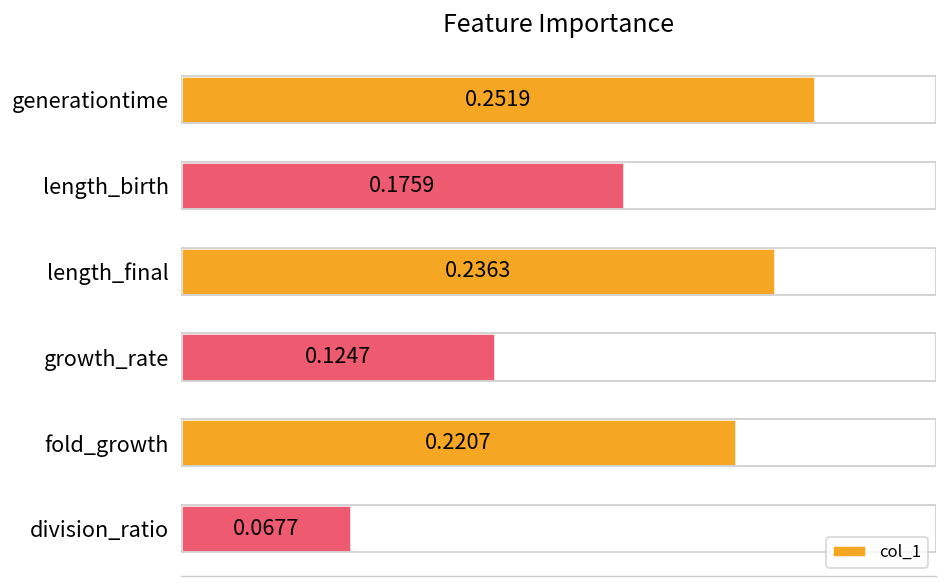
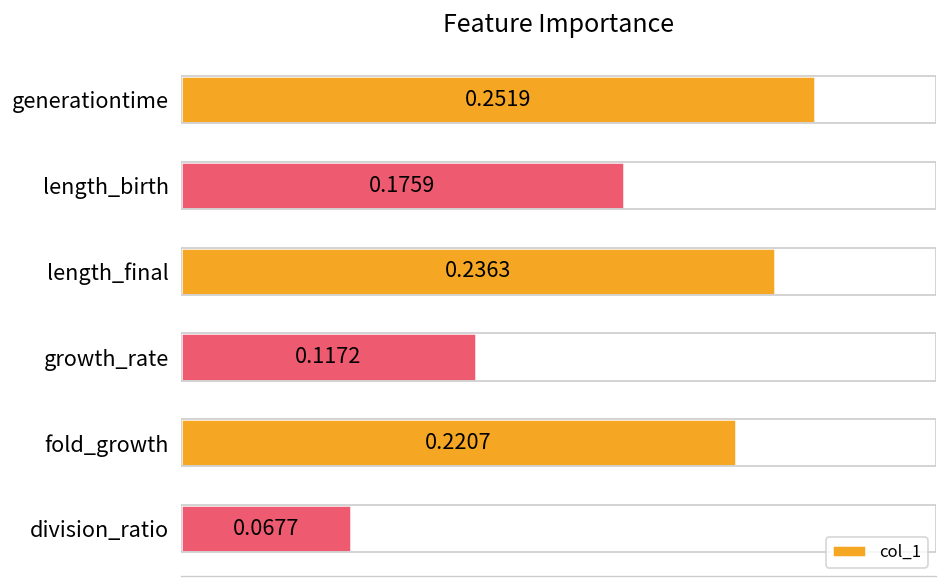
  {
    "generationtime": 0.2519,
    "length_birth": 0.1759,
    "length_final": 0.2363,
-   "growth_rate": 0.1247,
+   "growth_rate": 0.1172,
    "fold_growth": 0.2207,
    "division_ratio": 0.0677
  }
